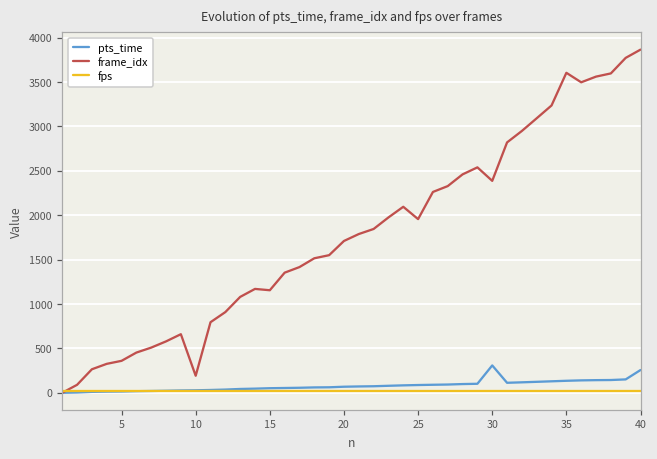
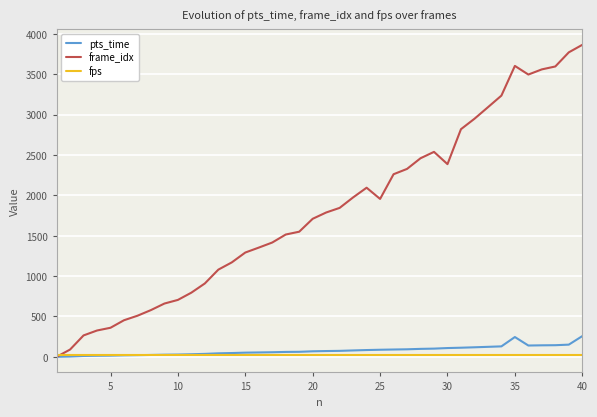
  {
    "pts_time": {
      "20": 100,
      "25": 100,
-     "30": 300,
-     "35": 100,
+     "30": 100,
+     "35": 200,
      "40": 300
    },
    "frame_idx": {
      "5": 400,
-     "10": 200,
-     "15": 1200,
+     "10": 700,
+     "15": 1300,
      "20": 1700,
      "25": 2000,
      "30": 2400,
      "35": 3600,
      "40": 3900
    },
    "fps": {
      "20": 0,
      "25": 0,
      "30": 0,
      "35": 0,
      "40": 0
    }
  }
